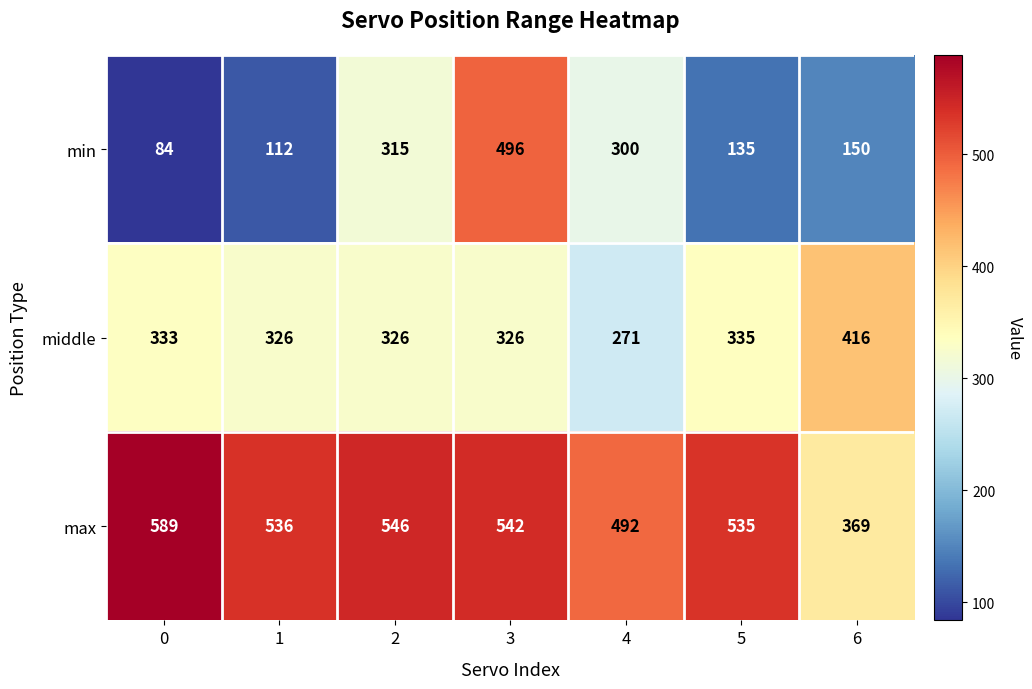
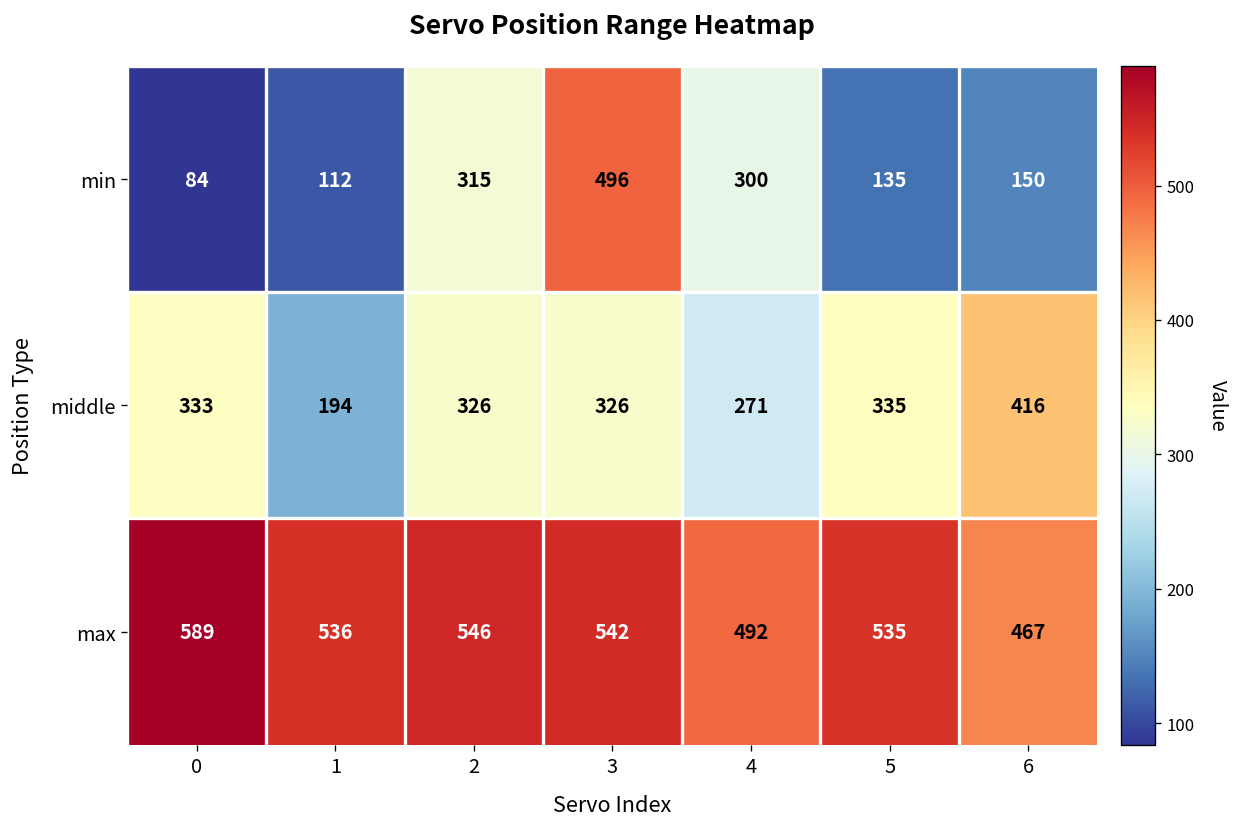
  {
    "min": {
      "0": 84,
      "1": 112,
      "2": 315,
      "3": 496,
      "4": 300,
      "5": 135,
      "6": 150
    },
    "middle": {
      "0": 333,
-     "1": 326,
+     "1": 194,
      "2": 326,
      "3": 326,
      "4": 271,
      "5": 335,
      "6": 416
    },
    "max": {
      "0": 589,
      "1": 536,
      "2": 546,
      "3": 542,
      "4": 492,
      "5": 535,
-     "6": 369
+     "6": 467
    }
  }
